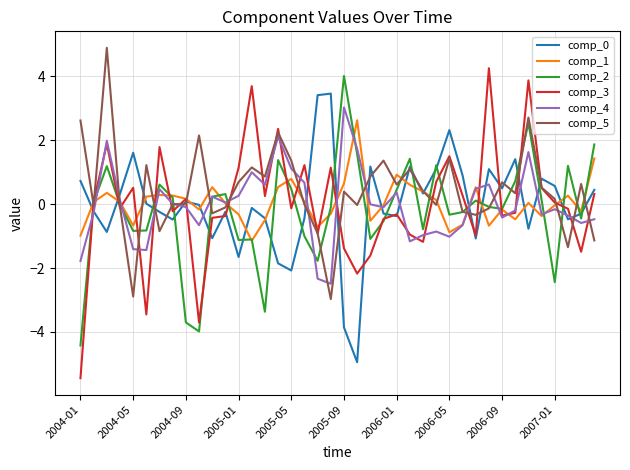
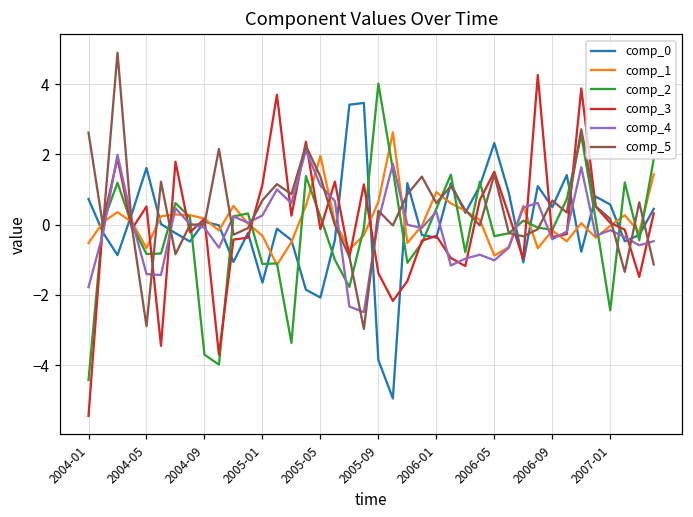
  {
    "comp_0": {
      "2004-01": 0.7,
      "2004-05": 1.6,
      "2005-01": -1.7,
      "2005-05": -2.1,
      "2005-09": -3.9,
      "2006-05": 2.3,
      "2006-09": 0.5,
      "2007-01": 0.6
    },
    "comp_1": {
-     "2004-01": -1.0,
+     "2004-01": -0.5,
      "2004-05": -0.7,
      "2005-01": -0.3,
-     "2005-05": 0.8,
+     "2005-05": 2.0,
      "2005-09": 0.6,
      "2006-01": 0.9,
      "2006-05": -0.9,
      "2007-01": 0.0
    },
    "comp_2": {
      "2004-01": -4.4,
      "2004-05": -0.8,
      "2004-09": -3.7,
      "2005-01": -1.1,
-     "2005-05": 0.5,
+     "2005-05": 0.2,
      "2005-09": 4.0,
      "2006-01": 0.5,
      "2006-05": -0.3,
      "2007-01": -2.4
    },
    "comp_3": {
      "2004-01": -5.4,
      "2004-05": 0.5,
      "2005-01": 1.1,
      "2005-05": -0.1,
      "2005-09": -1.4,
      "2007-01": 0.1
    },
    "comp_4": {
      "2004-01": -1.8,
      "2004-05": -1.4,
      "2004-09": -0.1,
      "2005-01": 0.3,
      "2005-05": 1.1,
-     "2005-09": 3.0,
+     "2005-09": 0.1,
      "2006-01": 0.4,
      "2006-05": -1.0,
      "2007-01": -0.2
    },
    "comp_5": {
      "2004-01": 2.6,
      "2004-05": -2.9,
      "2005-01": 0.7,
      "2005-05": 1.4,
      "2005-09": 0.4,
      "2006-01": 0.6,
      "2006-09": 0.7,
      "2007-01": 0.2
    }
  }
